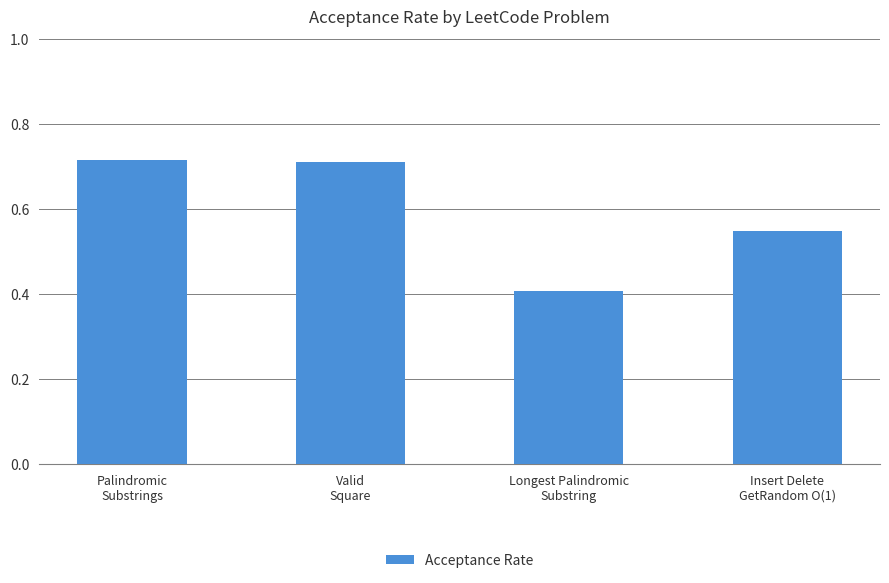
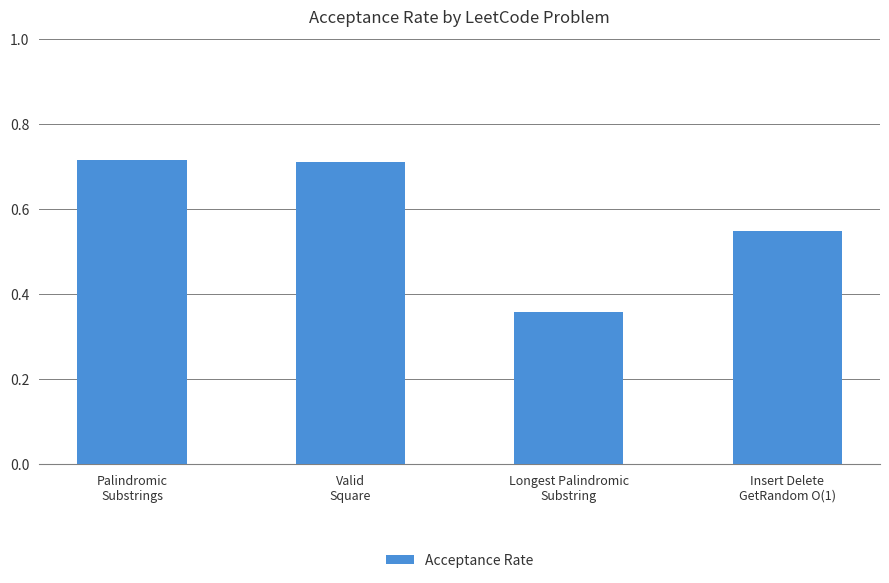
  {
    "Palindromic Substrings": 0.72,
    "Valid Square": 0.71,
-   "Longest Palindromic Substring": 0.41,
+   "Longest Palindromic Substring": 0.36,
    "Insert Delete GetRandom O(1)": 0.55
  }
